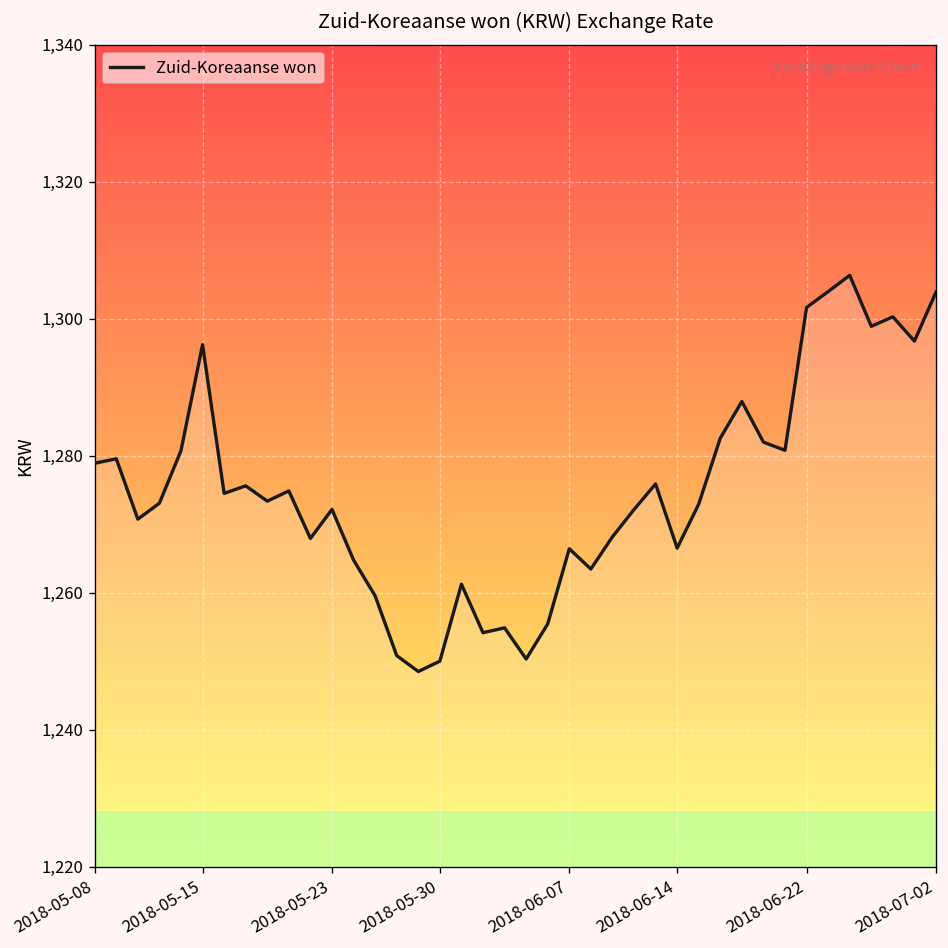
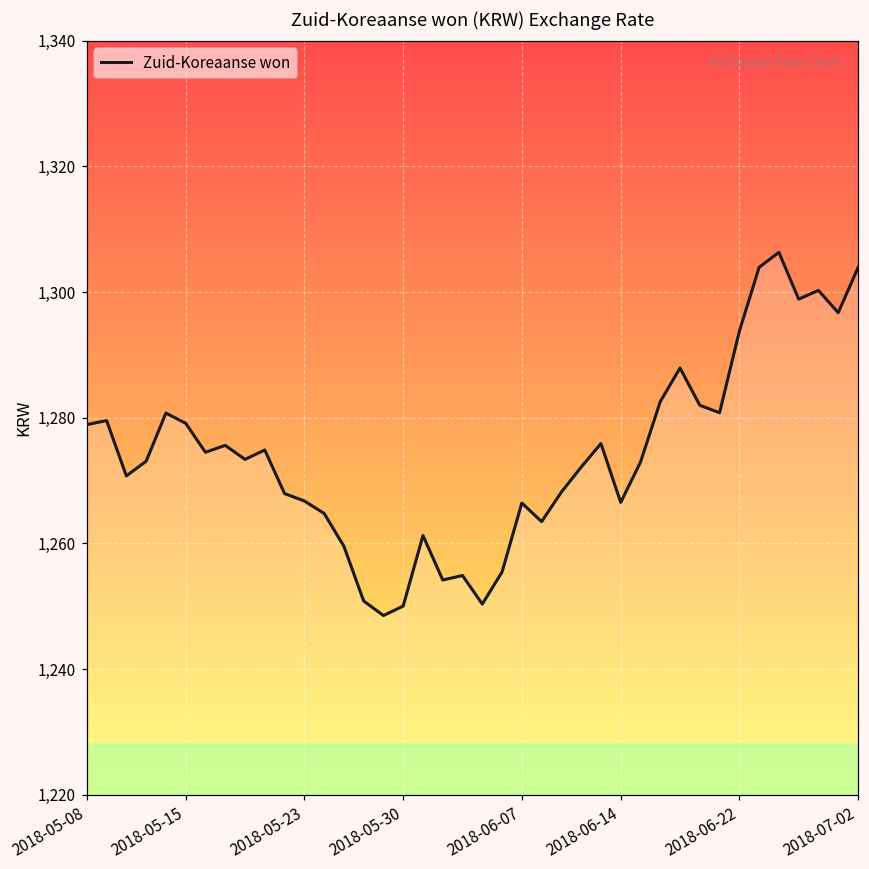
  {
    "2018-05-08": "1,279",
-   "2018-05-15": "1,296",
-   "2018-05-23": "1,272",
+   "2018-05-15": "1,279",
+   "2018-05-23": "1,267",
    "2018-05-30": "1,250",
    "2018-06-07": "1,266",
    "2018-06-14": "1,267",
-   "2018-06-22": "1,302",
+   "2018-06-22": "1,294",
    "2018-07-02": "1,304"
  }
